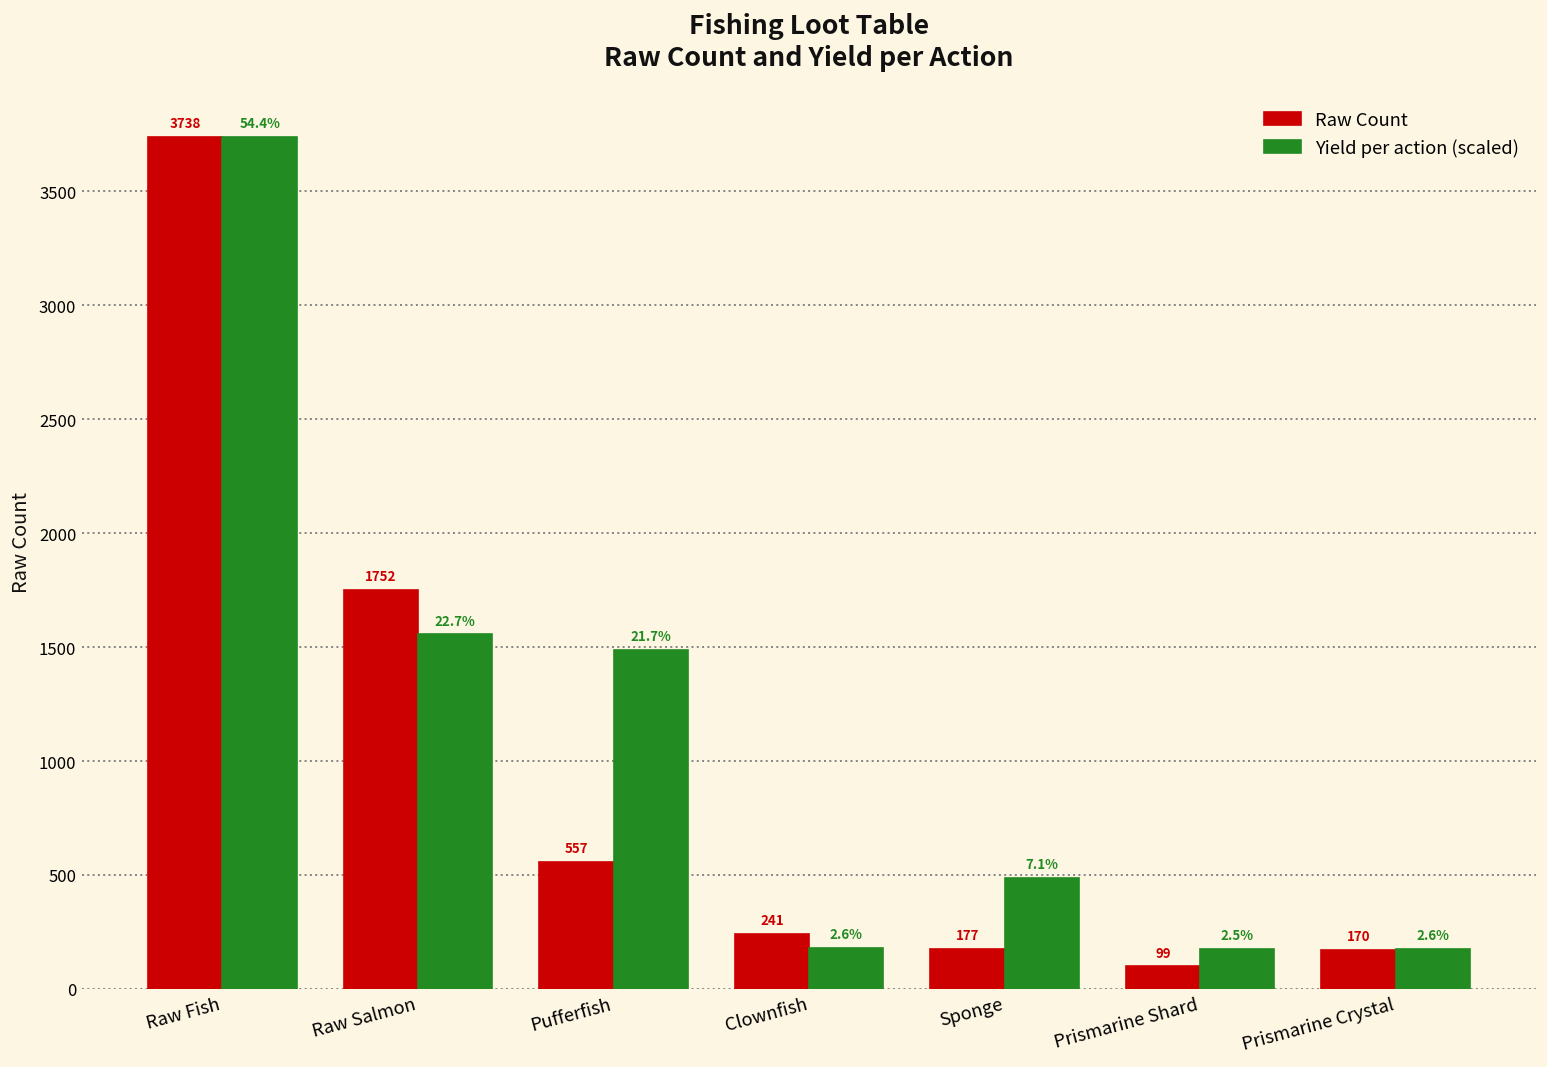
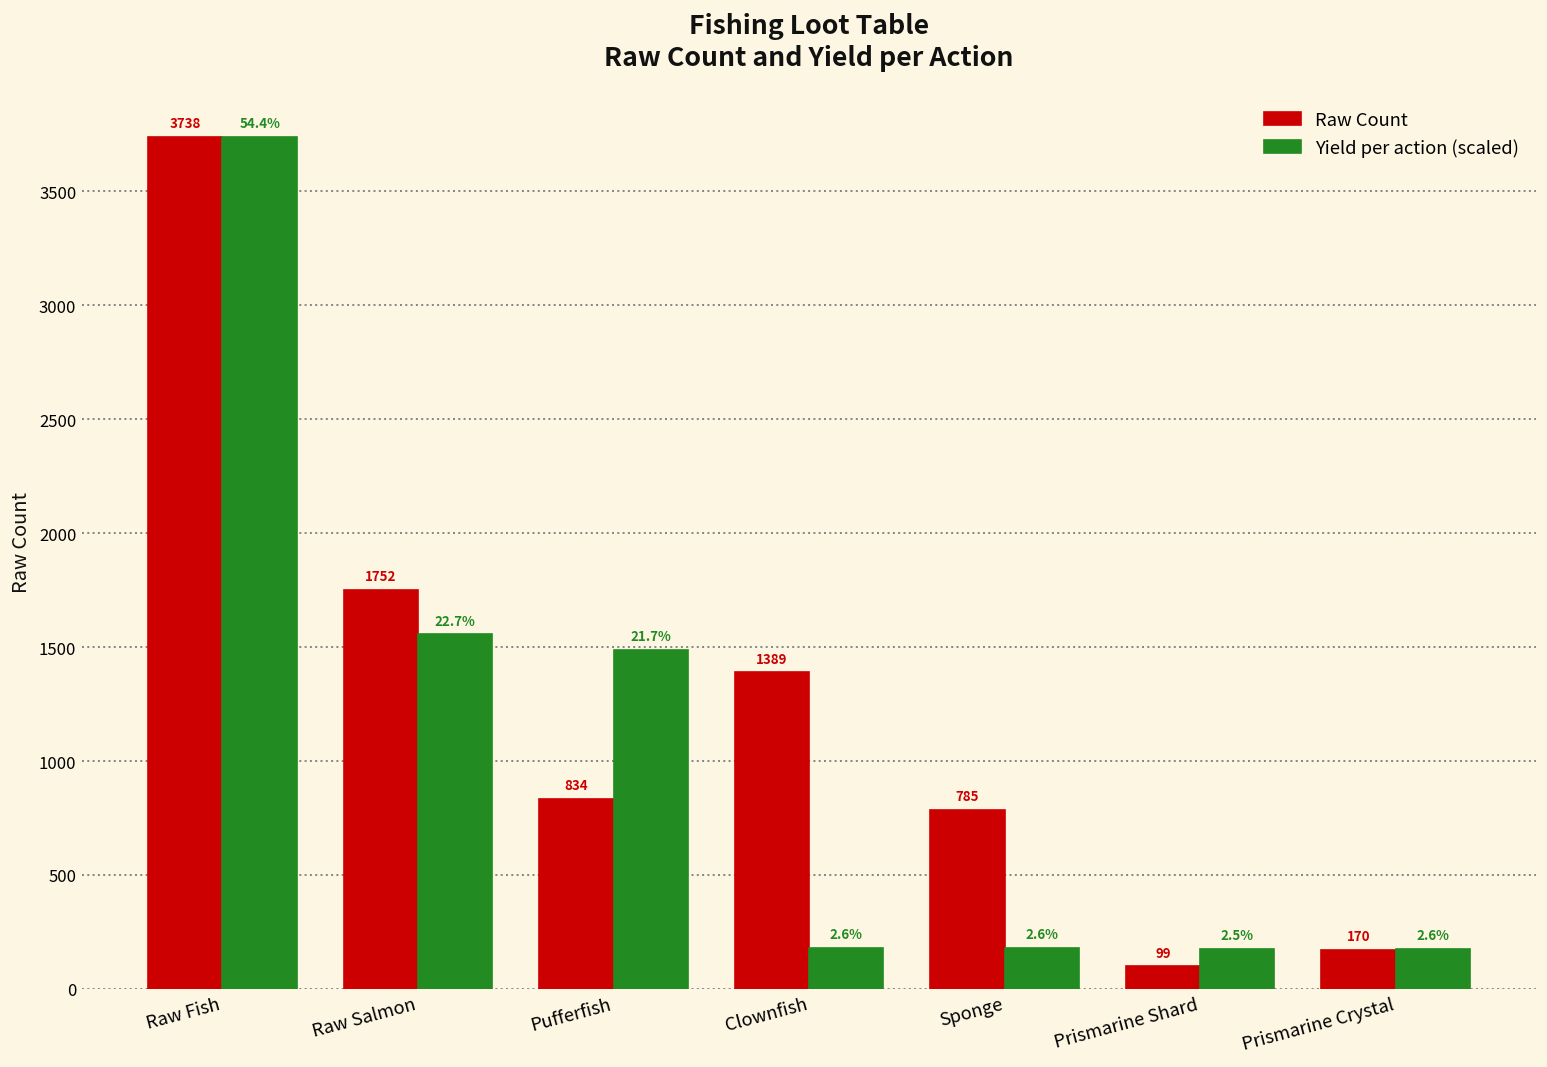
  {
    "Raw Count": {
      "Raw Fish": "3738",
      "Raw Salmon": "1752",
-     "Pufferfish": "557",
-     "Clownfish": "241",
-     "Sponge": "177",
+     "Pufferfish": "834",
+     "Clownfish": "1389",
+     "Sponge": "785",
      "Prismarine Shard": "99",
      "Prismarine Crystal": "170"
    },
    "Yield per action (scaled)": {
-     "Sponge": "7.1%"
+     "Sponge": "2.6%"
    }
  }
